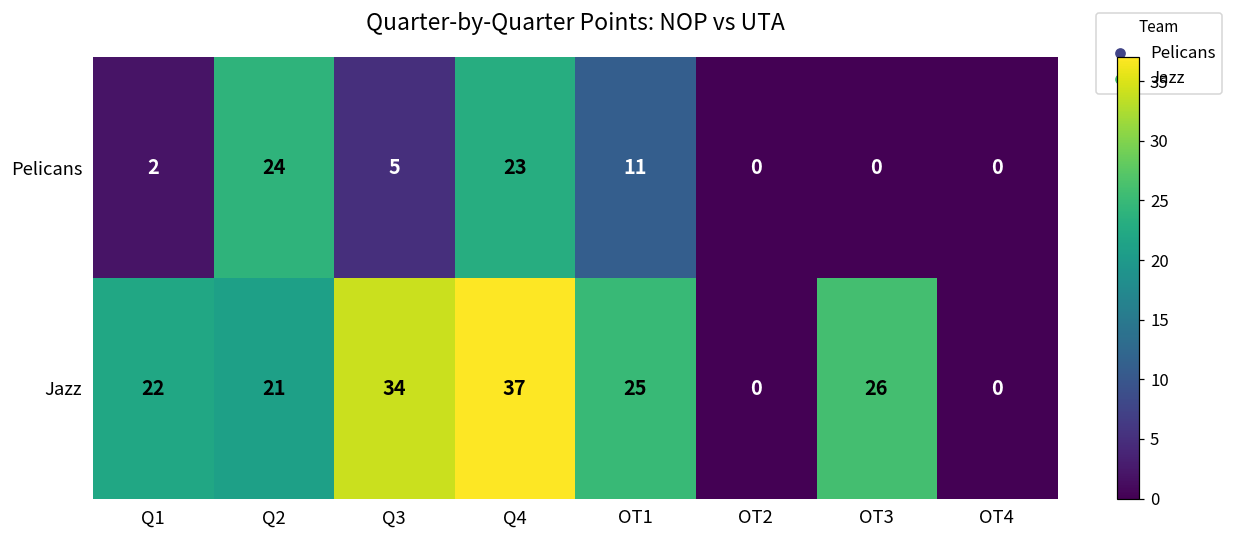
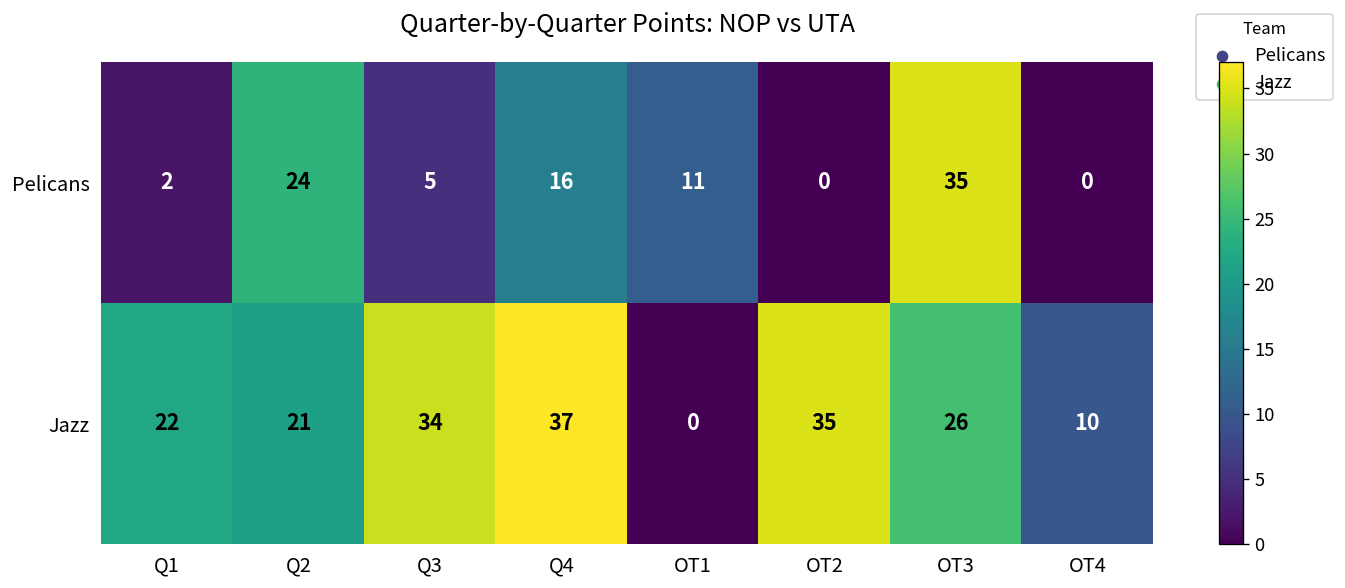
  {
    "Pelicans": {
      "Q1": 2,
      "Q2": 24,
      "Q3": 5,
-     "Q4": 23,
+     "Q4": 16,
      "OT1": 11,
      "OT2": 0,
-     "OT3": 0,
+     "OT3": 35,
      "OT4": 0
    },
    "Jazz": {
      "Q1": 22,
      "Q2": 21,
      "Q3": 34,
      "Q4": 37,
-     "OT1": 25,
-     "OT2": 0,
+     "OT1": 0,
+     "OT2": 35,
      "OT3": 26,
-     "OT4": 0
+     "OT4": 10
    }
  }
